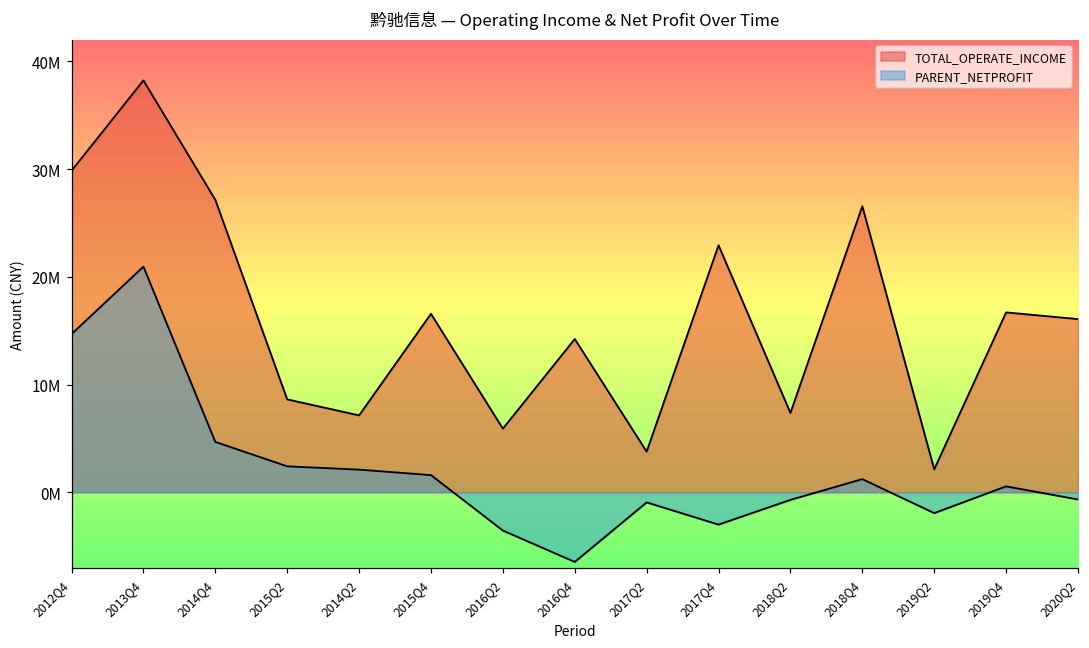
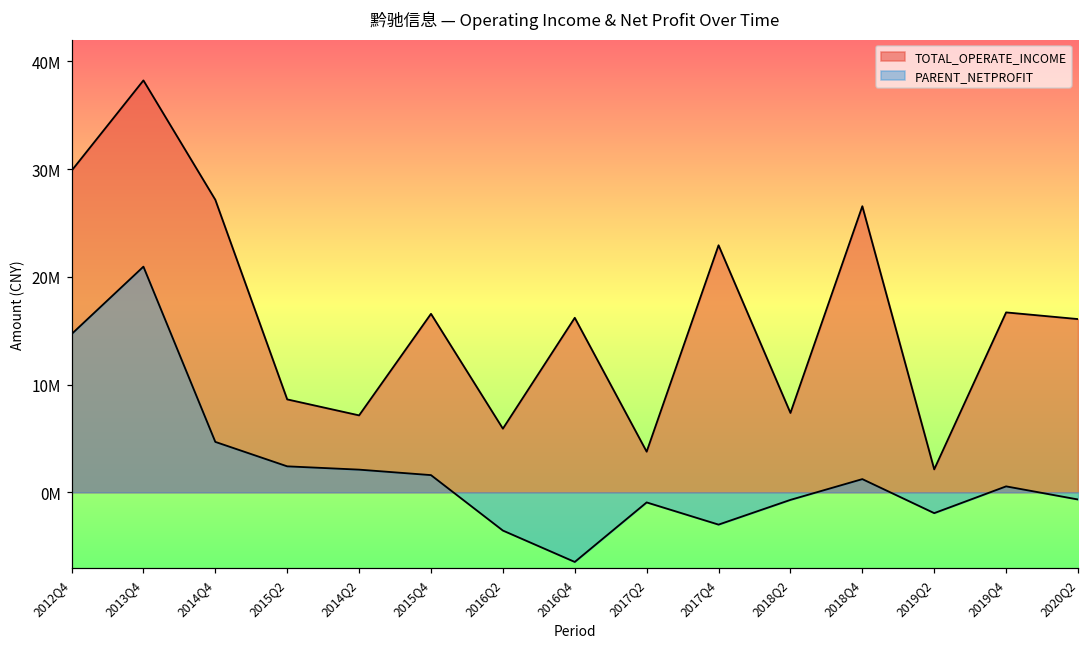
  {
    "TOTAL_OPERATE_INCOME": {
      "2012Q4": 30000000,
      "2013Q4": 38000000,
      "2014Q4": 27000000,
      "2015Q2": 9000000,
      "2014Q2": 7000000,
      "2015Q4": 17000000,
      "2016Q2": 6000000,
-     "2016Q4": 14000000,
+     "2016Q4": 16000000,
      "2017Q2": 4000000,
      "2017Q4": 23000000,
      "2018Q2": 7000000,
      "2018Q4": 27000000,
      "2019Q2": 2000000,
      "2019Q4": 17000000,
      "2020Q2": 16000000
    }
  }
